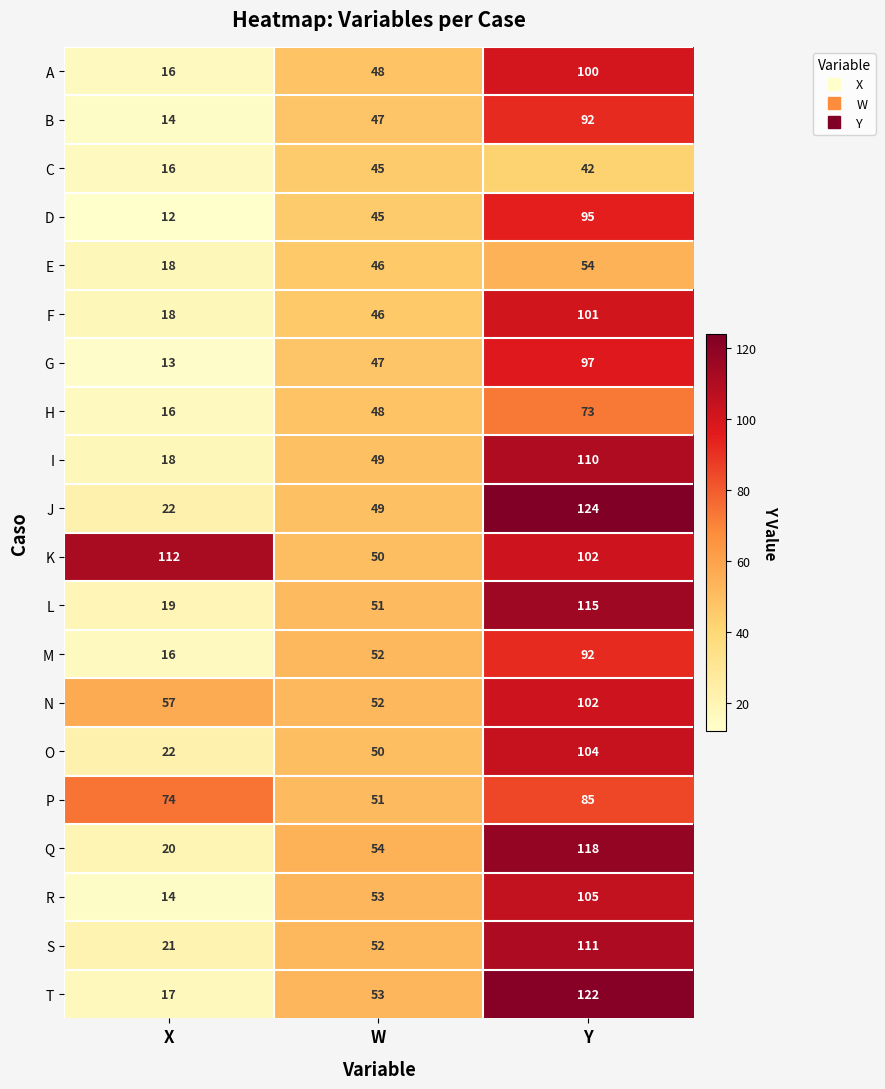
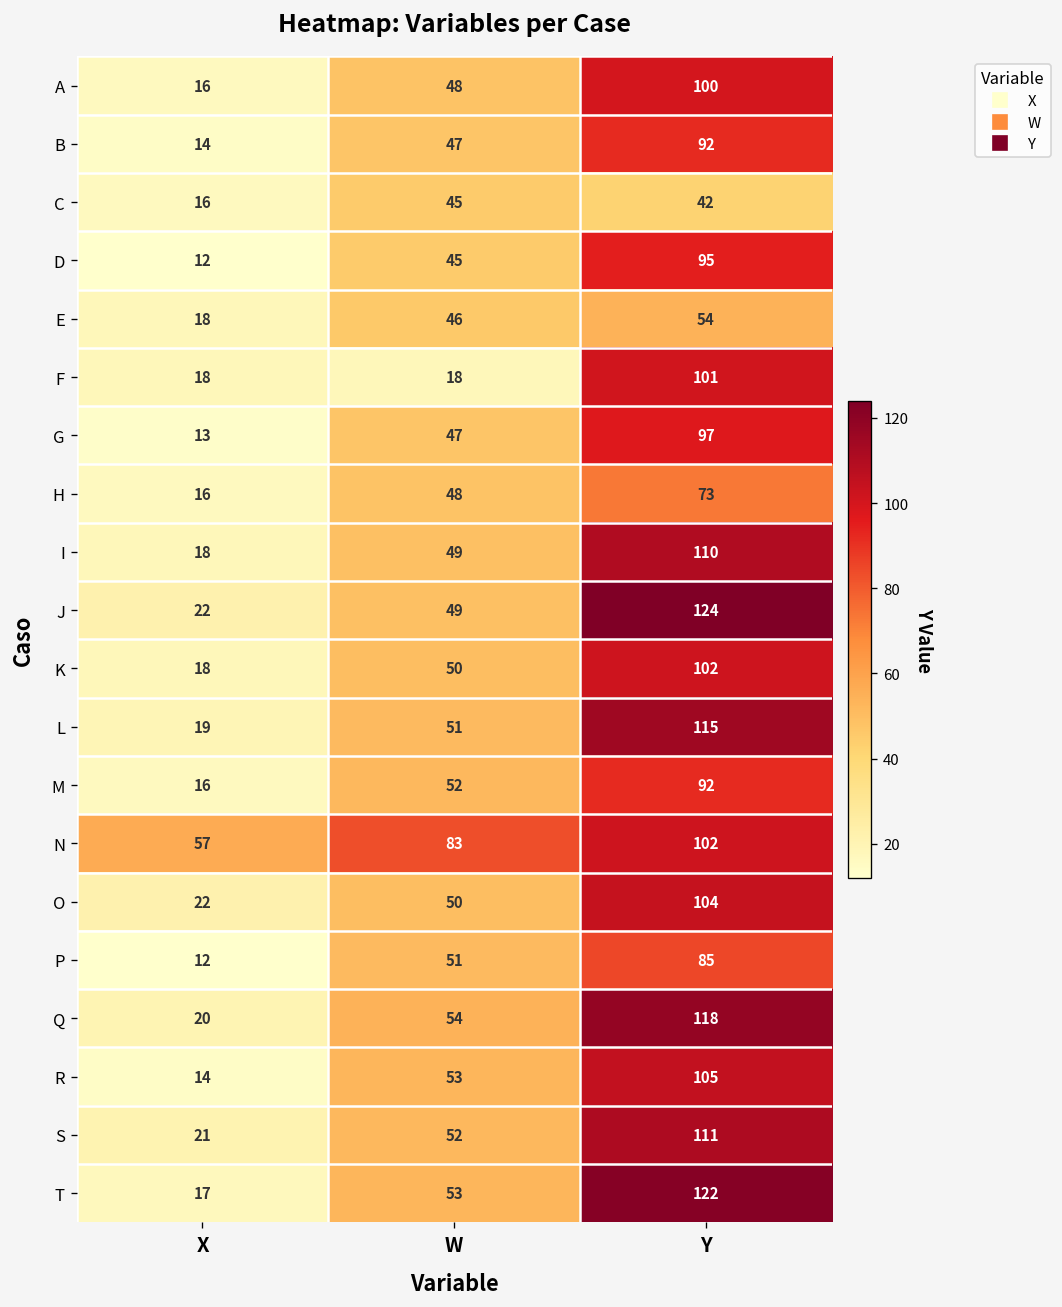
  {
    "A": {
      "X": 16,
      "W": 48,
      "Y": 100
    },
    "B": {
      "X": 14,
      "W": 47,
      "Y": 92
    },
    "C": {
      "X": 16,
      "W": 45,
      "Y": 42
    },
    "D": {
      "X": 12,
      "W": 45,
      "Y": 95
    },
    "E": {
      "X": 18,
      "W": 46,
      "Y": 54
    },
    "F": {
      "X": 18,
-     "W": 46,
+     "W": 18,
      "Y": 101
    },
    "G": {
      "X": 13,
      "W": 47,
      "Y": 97
    },
    "H": {
      "X": 16,
      "W": 48,
      "Y": 73
    },
    "I": {
      "X": 18,
      "W": 49,
      "Y": 110
    },
    "J": {
      "X": 22,
      "W": 49,
      "Y": 124
    },
    "K": {
-     "X": 112,
+     "X": 18,
      "W": 50,
      "Y": 102
    },
    "L": {
      "X": 19,
      "W": 51,
      "Y": 115
    },
    "M": {
      "X": 16,
      "W": 52,
      "Y": 92
    },
    "N": {
      "X": 57,
-     "W": 52,
+     "W": 83,
      "Y": 102
    },
    "O": {
      "X": 22,
      "W": 50,
      "Y": 104
    },
    "P": {
-     "X": 74,
+     "X": 12,
      "W": 51,
      "Y": 85
    },
    "Q": {
      "X": 20,
      "W": 54,
      "Y": 118
    },
    "R": {
      "X": 14,
      "W": 53,
      "Y": 105
    },
    "S": {
      "X": 21,
      "W": 52,
      "Y": 111
    },
    "T": {
      "X": 17,
      "W": 53,
      "Y": 122
    }
  }
